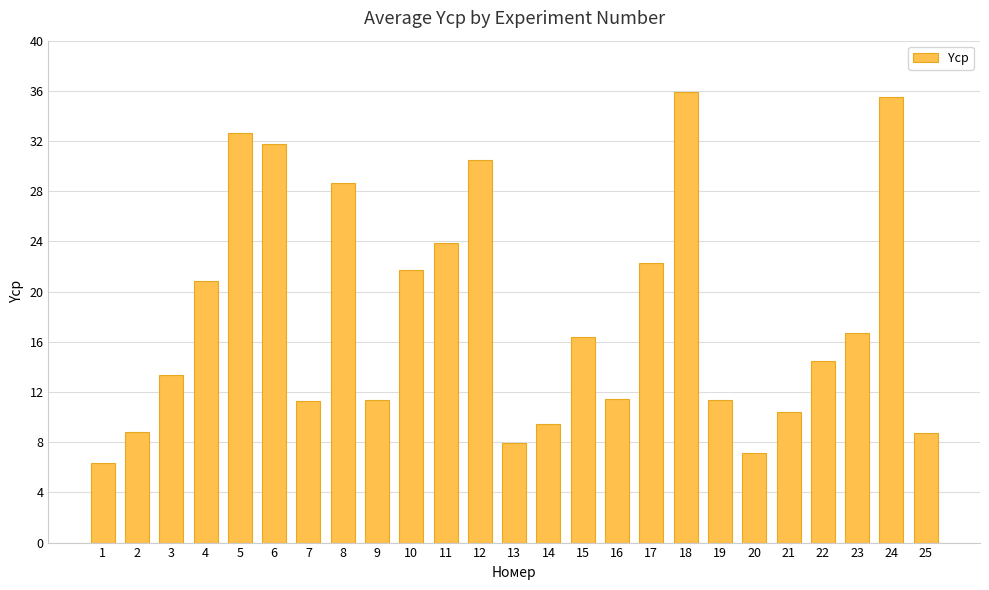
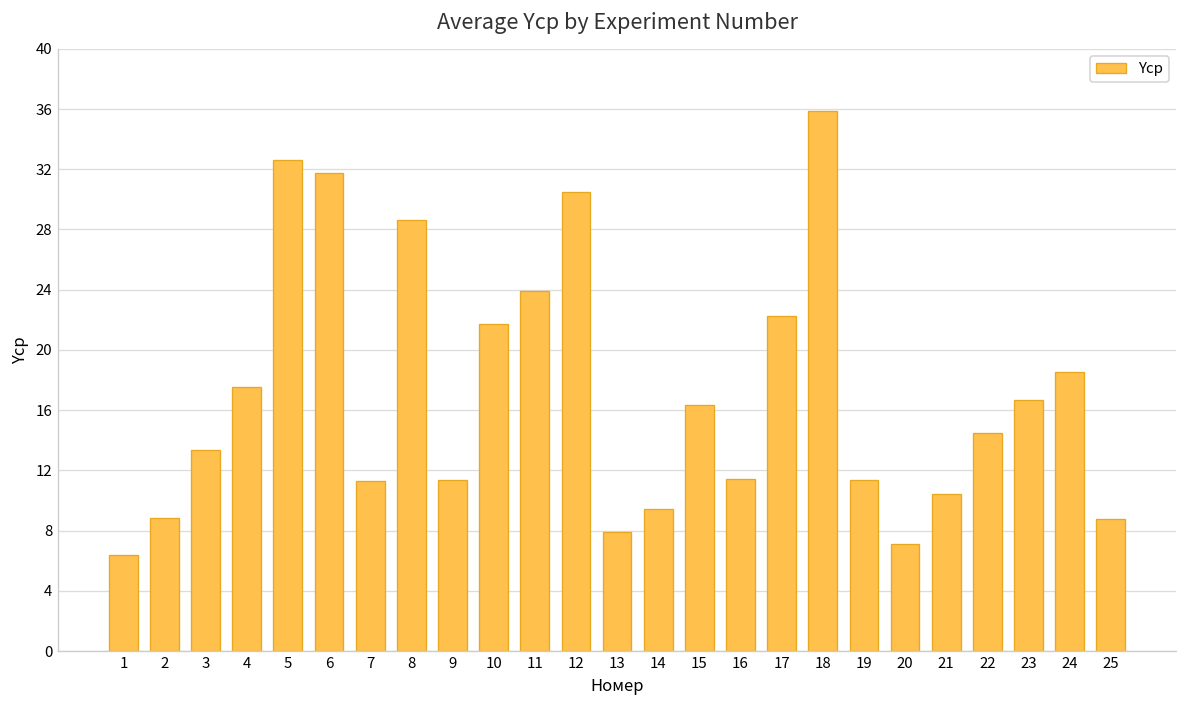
  {
    "1": 6.4,
    "2": 8.8,
    "3": 13.4,
-   "4": 20.9,
+   "4": 17.5,
    "5": 32.6,
    "6": 31.8,
    "7": 11.3,
    "8": 28.7,
    "9": 11.3,
    "10": 21.7,
    "11": 23.9,
    "12": 30.5,
    "13": 7.9,
    "14": 9.4,
    "15": 16.3,
    "16": 11.4,
    "17": 22.3,
    "18": 35.9,
    "19": 11.4,
    "20": 7.1,
    "21": 10.4,
    "22": 14.5,
    "23": 16.7,
-   "24": 35.5,
+   "24": 18.5,
    "25": 8.8
  }
